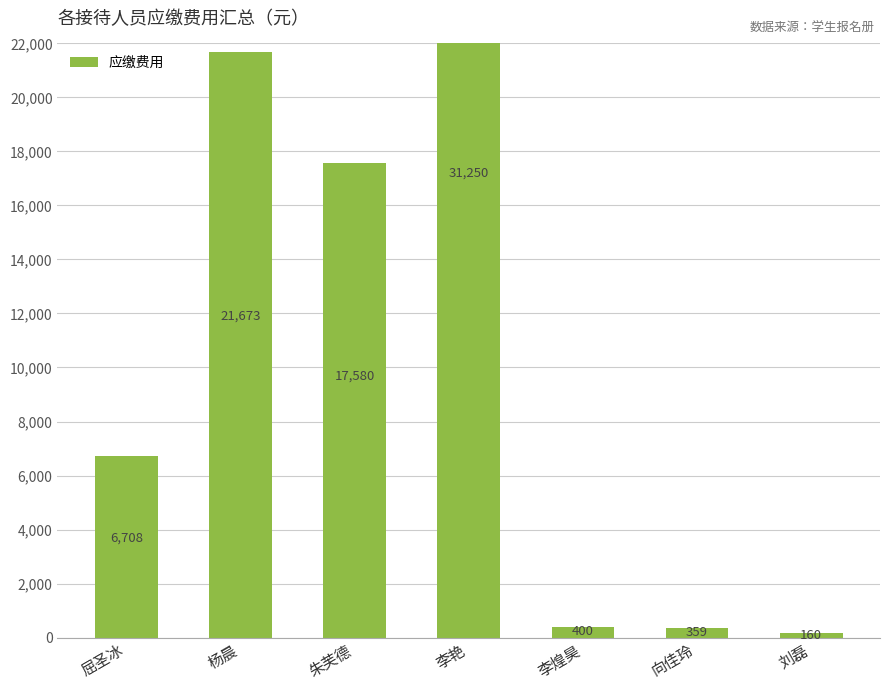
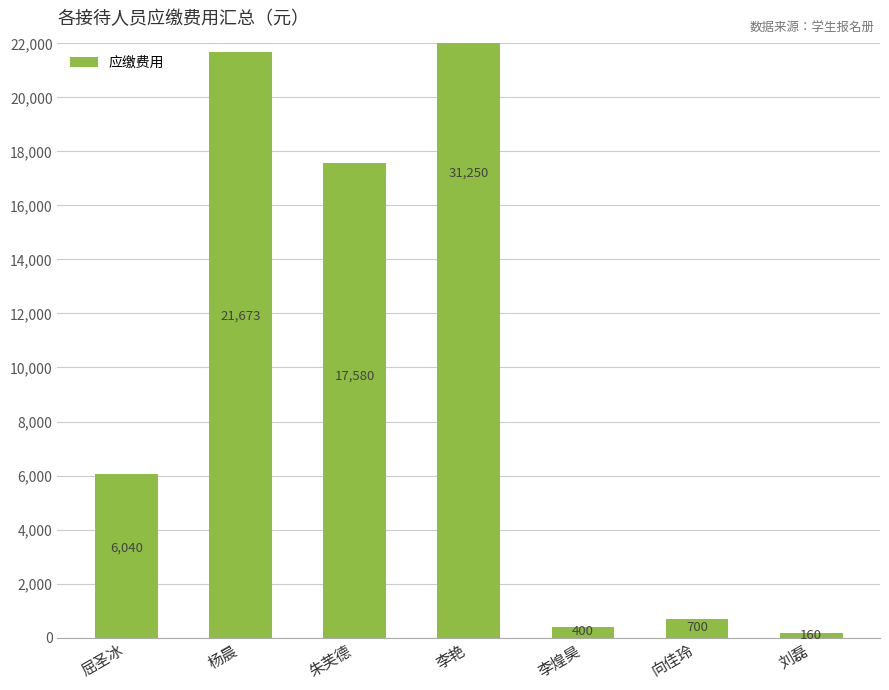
  {
-   "屈圣冰": "6,708",
+   "屈圣冰": "6,040",
    "杨晨": "21,673",
    "朱芙德": "17,580",
    "李煌昊": "400",
-   "向佳玲": "359",
+   "向佳玲": "700",
    "刘磊": "160"
  }
